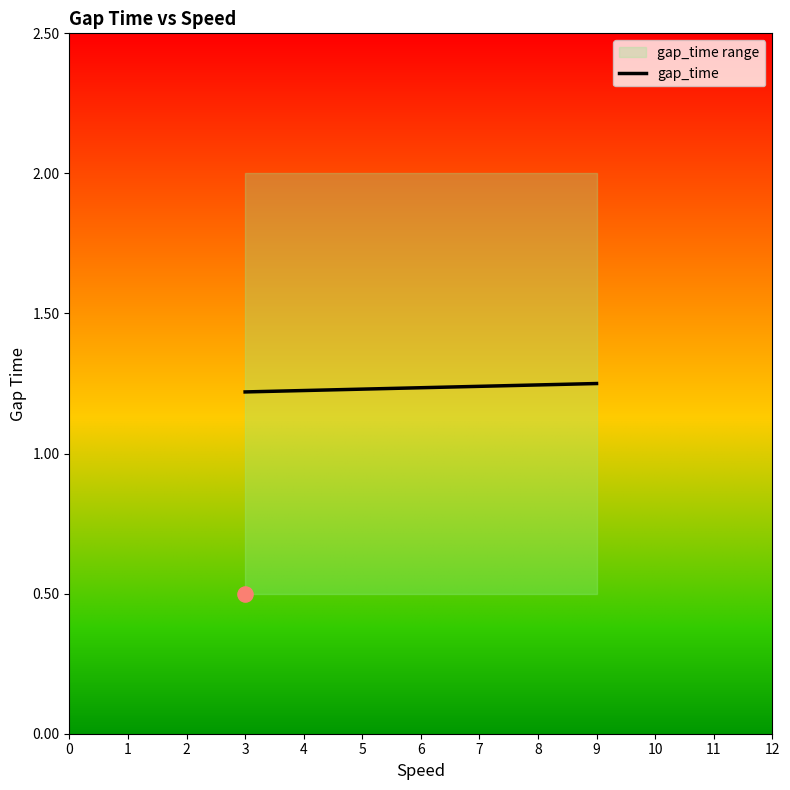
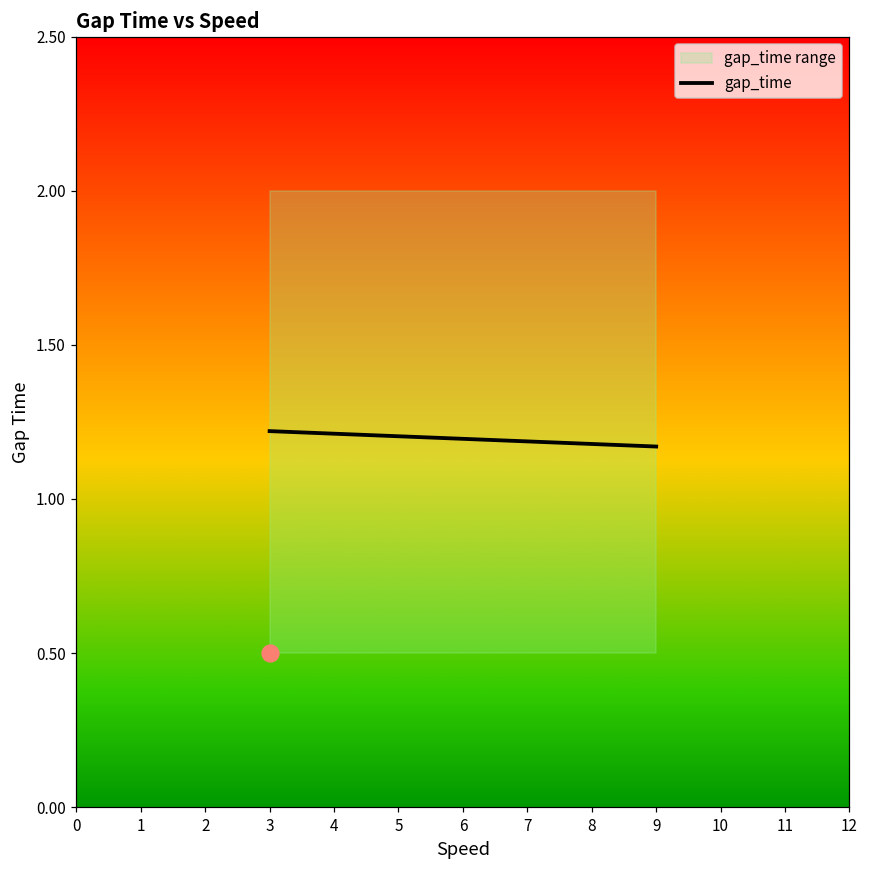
  {
    "gap_time": {
      "3": 1.22,
-     "9": 1.25
+     "9": 1.17
    },
    "gap_time range": {
      "3": 2.00,
      "9": 2.00
    }
  }
